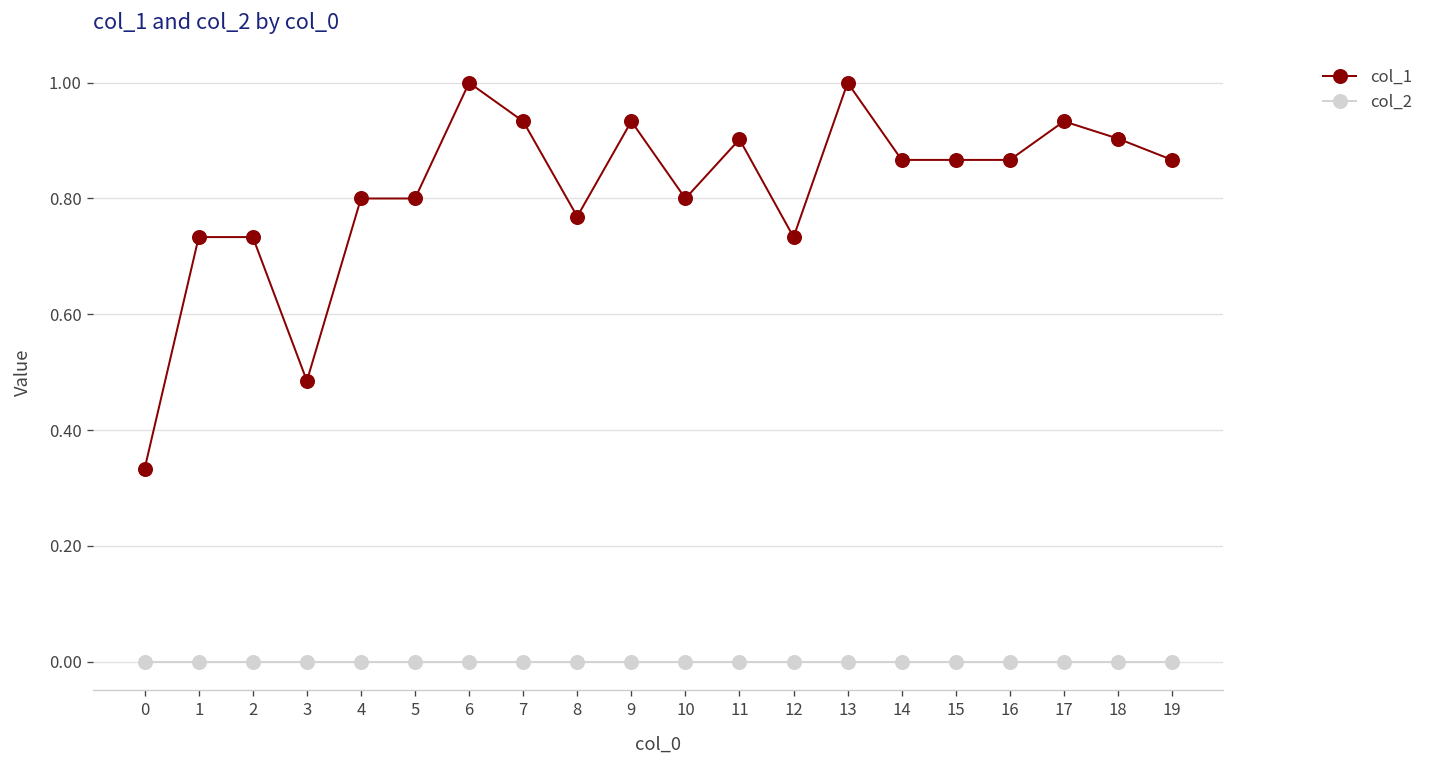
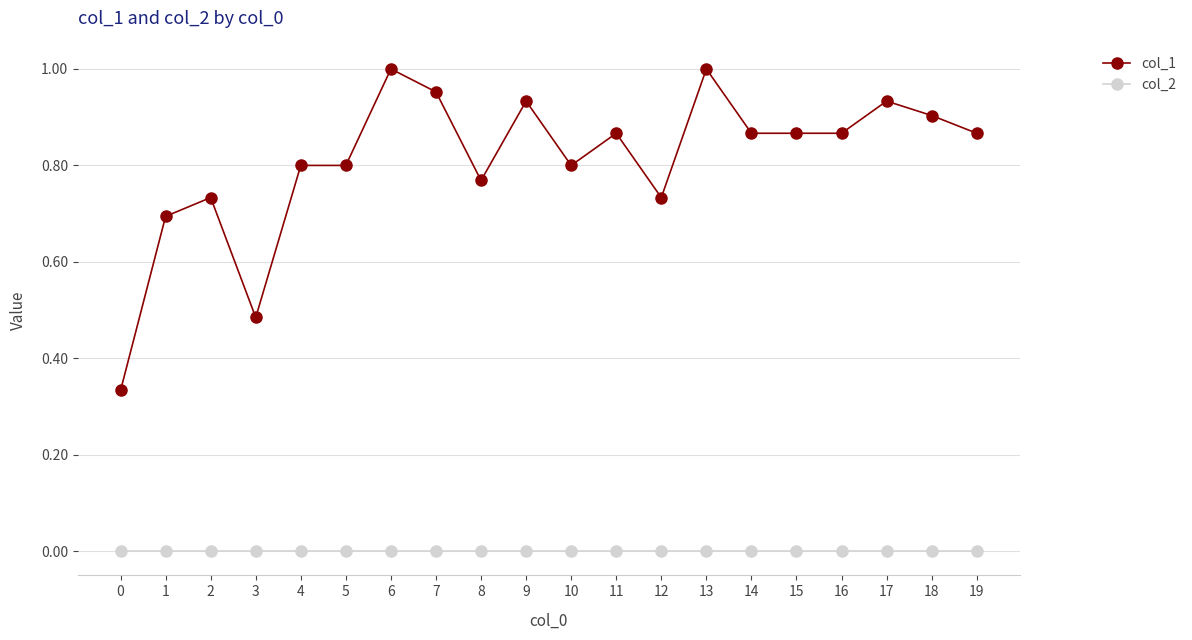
  {
    "col_1": {
      "0": 0.33,
-     "1": 0.73,
+     "1": 0.69,
      "2": 0.73,
      "3": 0.48,
      "4": 0.80,
      "5": 0.80,
      "6": 1.00,
-     "7": 0.93,
+     "7": 0.95,
      "8": 0.77,
      "9": 0.93,
      "10": 0.80,
-     "11": 0.90,
+     "11": 0.87,
      "12": 0.73,
      "13": 1.00,
      "14": 0.87,
      "15": 0.87,
      "16": 0.87,
      "17": 0.93,
      "18": 0.90,
      "19": 0.87
    },
    "col_2": {
      "0": 0.00,
      "1": 0.00,
      "2": 0.00,
      "3": 0.00,
      "4": 0.00,
      "5": 0.00,
      "6": 0.00,
      "7": 0.00,
      "8": 0.00,
      "9": 0.00,
      "10": 0.00,
      "11": 0.00,
      "12": 0.00,
      "13": 0.00,
      "14": 0.00,
      "15": 0.00,
      "16": 0.00,
      "17": 0.00,
      "18": 0.00,
      "19": 0.00
    }
  }
